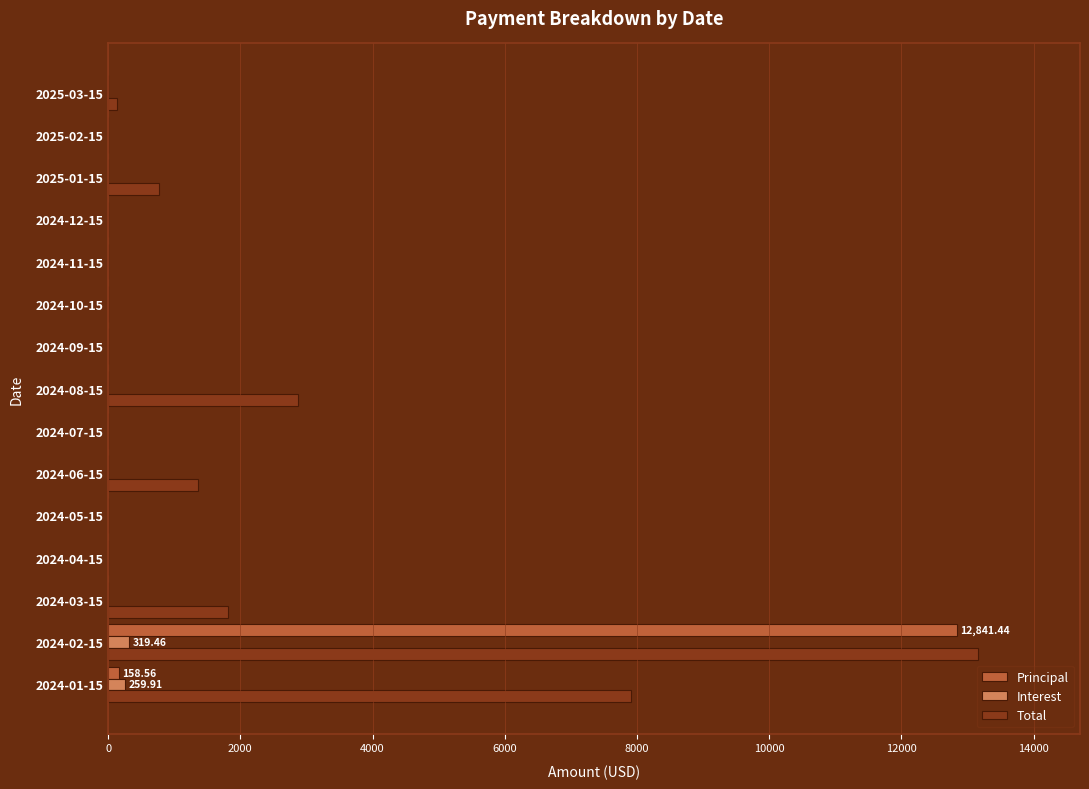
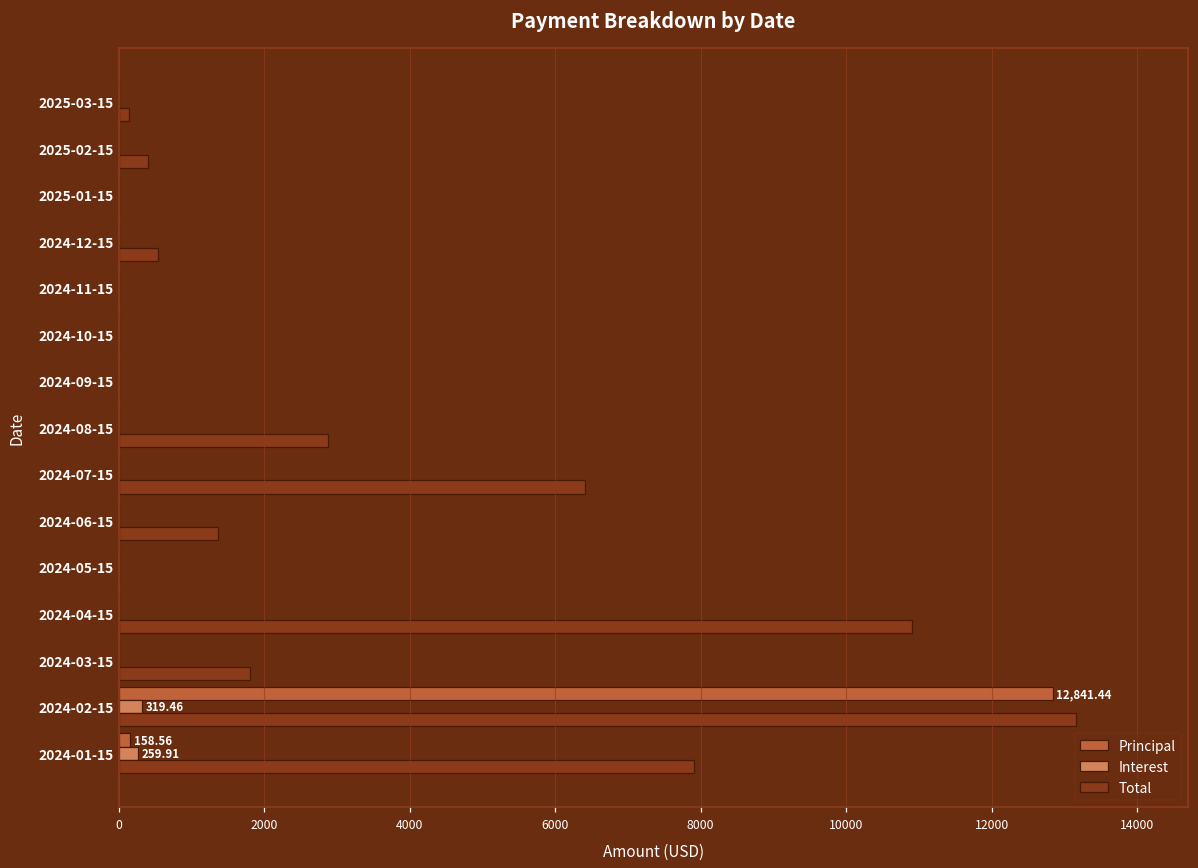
  {
    "Total": {
      "2025-03-15": 100,
-     "2025-02-15": 0,
-     "2025-01-15": 800,
-     "2024-12-15": 0,
+     "2025-02-15": 400,
+     "2025-01-15": 0,
+     "2024-12-15": 500,
      "2024-11-15": 0,
      "2024-10-15": 0,
      "2024-09-15": 0,
      "2024-08-15": 2900,
-     "2024-07-15": 0,
+     "2024-07-15": 6400,
      "2024-06-15": 1400,
      "2024-05-15": 0,
-     "2024-04-15": 0,
+     "2024-04-15": 10900,
      "2024-03-15": 1800,
      "2024-02-15": 13200,
      "2024-01-15": 7900
    }
  }
